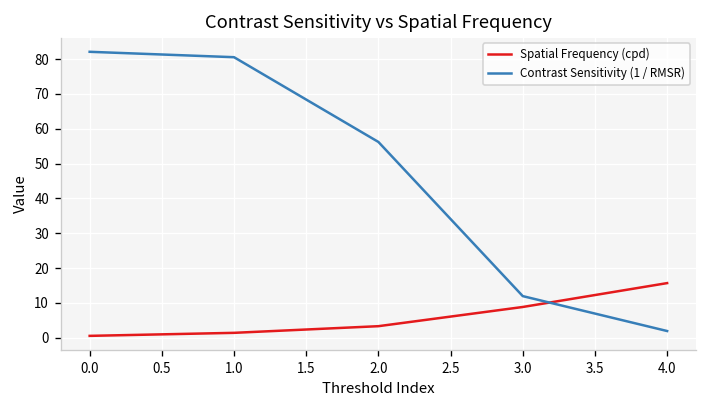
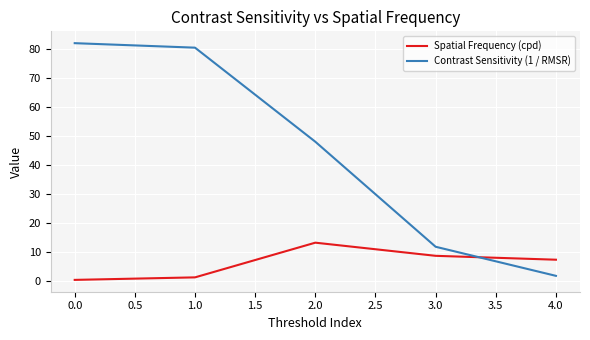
  {
    "Spatial Frequency (cpd)": {
      "0.0": 1,
      "1.0": 1,
-     "2.0": 3,
+     "2.0": 13,
      "3.0": 9,
-     "4.0": 16
+     "4.0": 7
    },
    "Contrast Sensitivity (1 / RMSR)": {
      "0.0": 82,
      "1.0": 81,
-     "2.0": 56,
+     "2.0": 48,
      "3.0": 12,
      "4.0": 2
    }
  }
